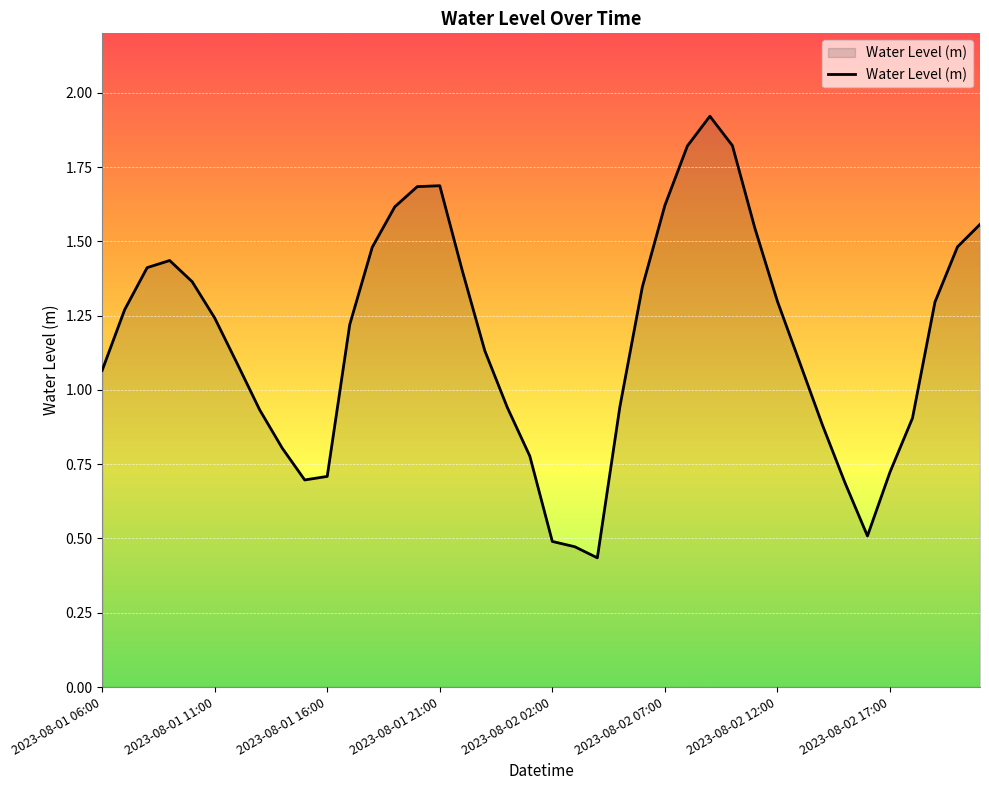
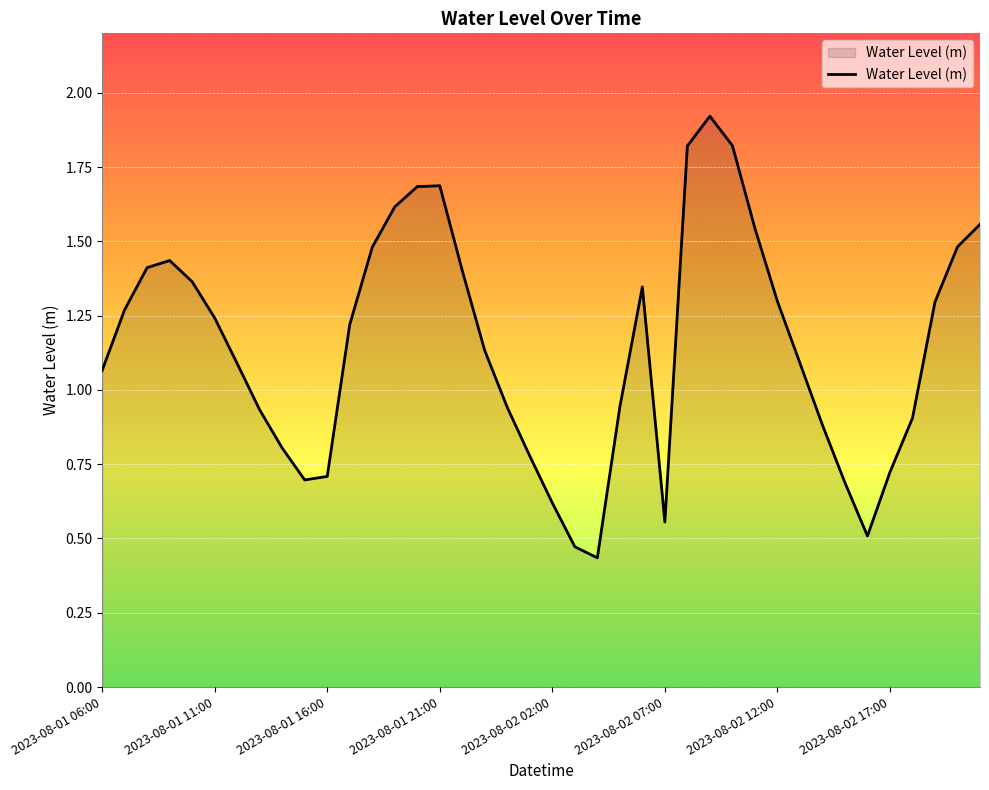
  {
    "2023-08-01 06:00": 1.07,
    "2023-08-01 11:00": 1.24,
    "2023-08-01 16:00": 0.71,
    "2023-08-01 21:00": 1.69,
-   "2023-08-02 02:00": 0.49,
-   "2023-08-02 07:00": 1.62,
+   "2023-08-02 02:00": 0.62,
+   "2023-08-02 07:00": 0.56,
    "2023-08-02 12:00": 1.30,
    "2023-08-02 17:00": 0.72
  }
